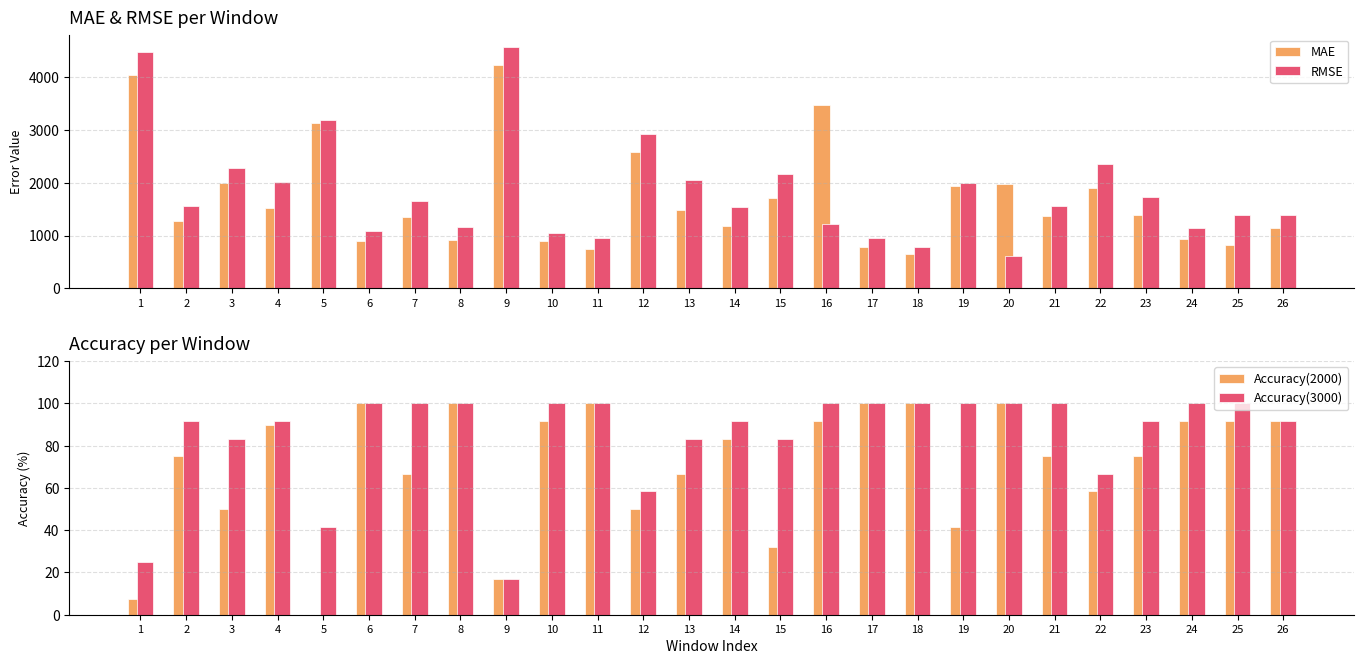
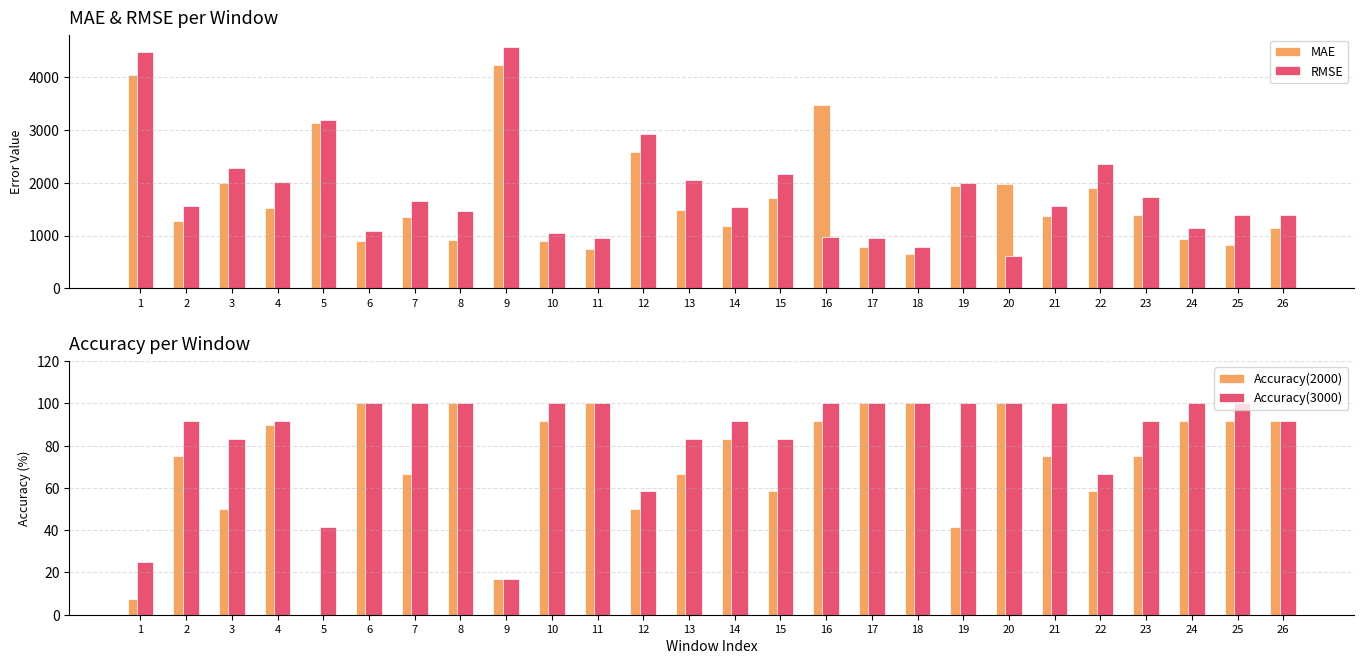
  {
    "MAE & RMSE per Window": {
      "MAE": {
        "1": 4000,
        "2": 1300,
        "3": 2000,
        "4": 1500,
        "5": 3100,
        "6": 900,
        "7": 1300,
        "8": 900,
        "9": 4200,
        "10": 900,
        "11": 800,
        "12": 2600,
        "13": 1500,
        "14": 1200,
        "15": 1700,
        "16": 3500,
        "17": 800,
        "18": 600,
        "19": 1900,
        "20": 2000,
        "21": 1400,
        "22": 1900,
        "23": 1400,
        "24": 900,
        "25": 800,
        "26": 1100
      },
      "RMSE": {
        "1": 4500,
        "2": 1600,
        "3": 2300,
        "4": 2000,
        "5": 3200,
        "6": 1100,
        "7": 1600,
-       "8": 1200,
+       "8": 1500,
        "9": 4600,
        "10": 1000,
        "11": 1000,
        "12": 2900,
        "13": 2000,
        "14": 1500,
        "15": 2200,
-       "16": 1200,
+       "16": 1000,
        "17": 1000,
        "18": 800,
        "19": 2000,
        "20": 600,
        "21": 1600,
        "22": 2400,
        "23": 1700,
        "24": 1100,
        "25": 1400,
        "26": 1400
      }
    },
    "Accuracy per Window": {
      "Accuracy(2000)": {
        "1": 7,
        "2": 75,
        "3": 50,
        "4": 90,
        "5": 0,
        "6": 100,
        "7": 67,
        "8": 100,
        "9": 17,
        "10": 92,
        "11": 100,
        "12": 50,
        "13": 67,
        "14": 83,
-       "15": 32,
+       "15": 58,
        "16": 92,
        "17": 100,
        "18": 100,
        "19": 42,
        "20": 100,
        "21": 75,
        "22": 58,
        "23": 75,
        "24": 92,
        "25": 92,
        "26": 92
      },
      "Accuracy(3000)": {
        "1": 25,
        "2": 92,
        "3": 83,
        "4": 92,
        "5": 42,
        "6": 100,
        "7": 100,
        "8": 100,
        "9": 17,
        "10": 100,
        "11": 100,
        "12": 58,
        "13": 83,
        "14": 92,
        "15": 83,
        "16": 100,
        "17": 100,
        "18": 100,
        "19": 100,
        "20": 100,
        "21": 100,
        "22": 67,
        "23": 92,
        "24": 100,
        "26": 92
      }
    }
  }
